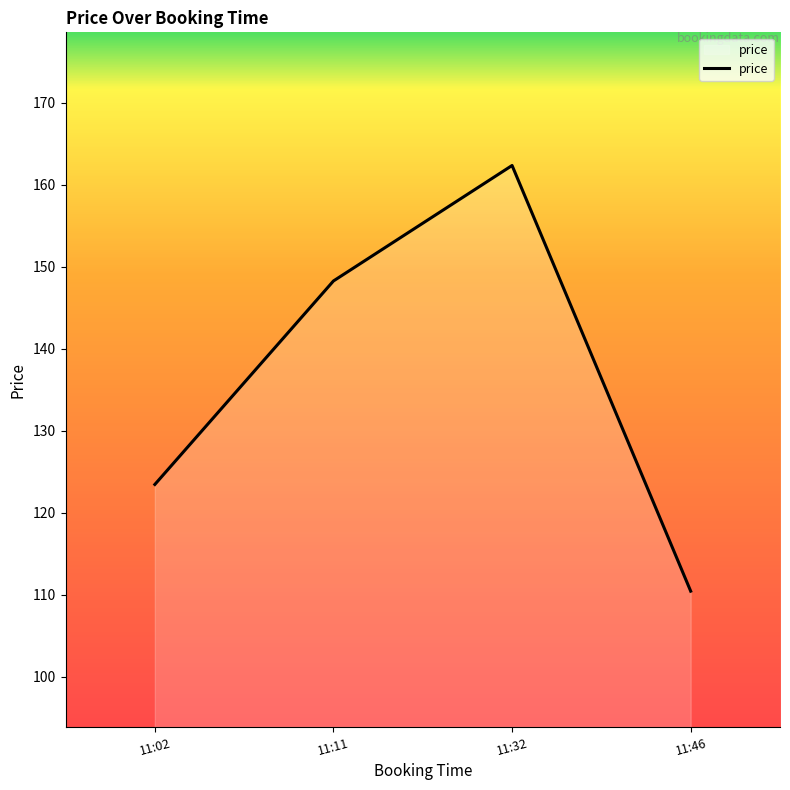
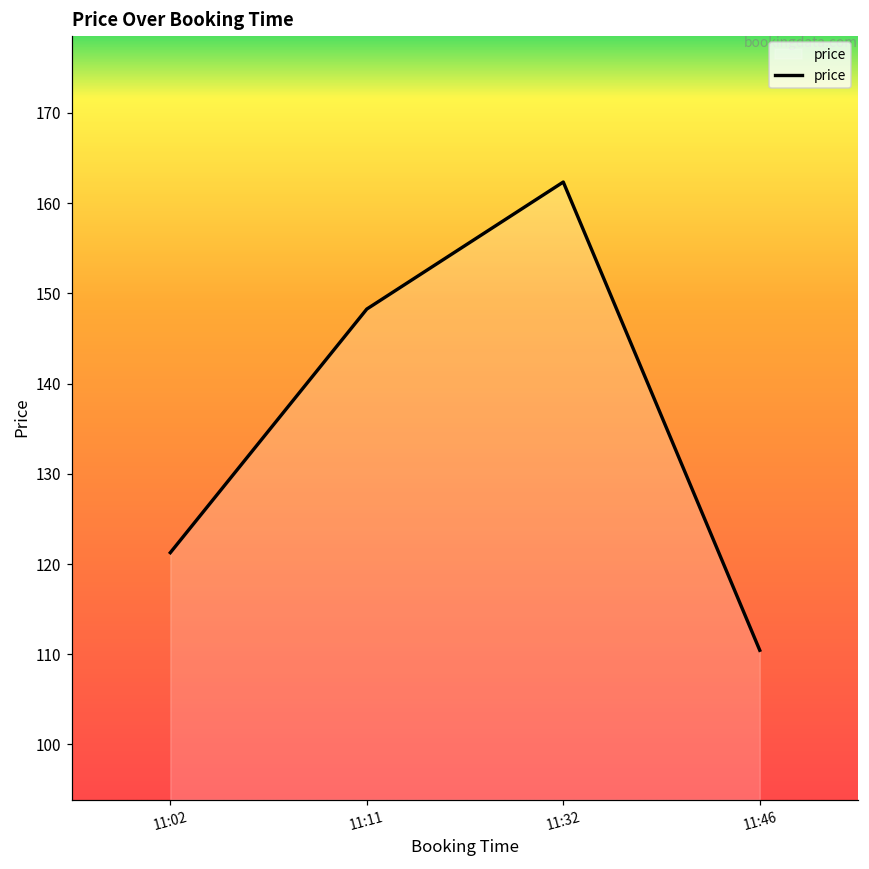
  {
-   "11:02": 123,
+   "11:02": 121,
    "11:11": 148,
    "11:32": 162,
    "11:46": 110
  }
